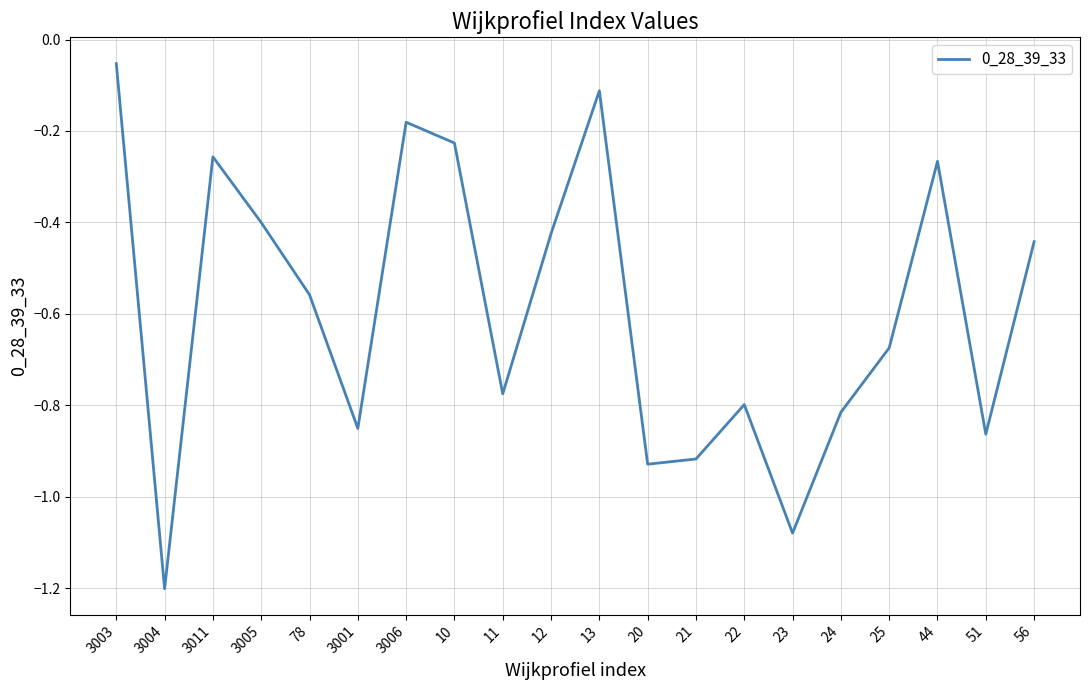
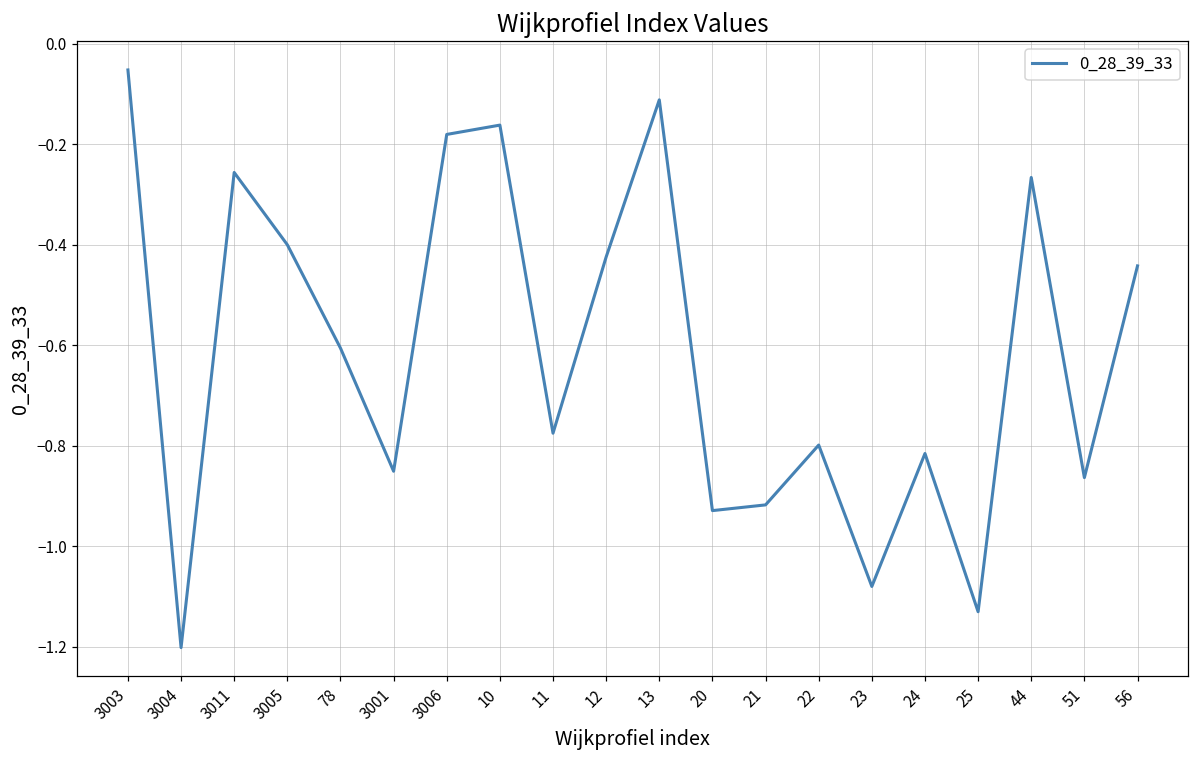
  {
    "3003": -0.05,
    "3004": -1.20,
    "3011": -0.26,
    "3005": -0.40,
-   "78": -0.56,
+   "78": -0.61,
    "3001": -0.85,
    "3006": -0.18,
-   "10": -0.23,
+   "10": -0.16,
    "11": -0.77,
    "12": -0.42,
    "13": -0.11,
    "20": -0.93,
    "21": -0.92,
    "22": -0.80,
    "23": -1.08,
    "24": -0.82,
-   "25": -0.67,
+   "25": -1.13,
    "44": -0.27,
    "51": -0.86,
    "56": -0.44
  }
